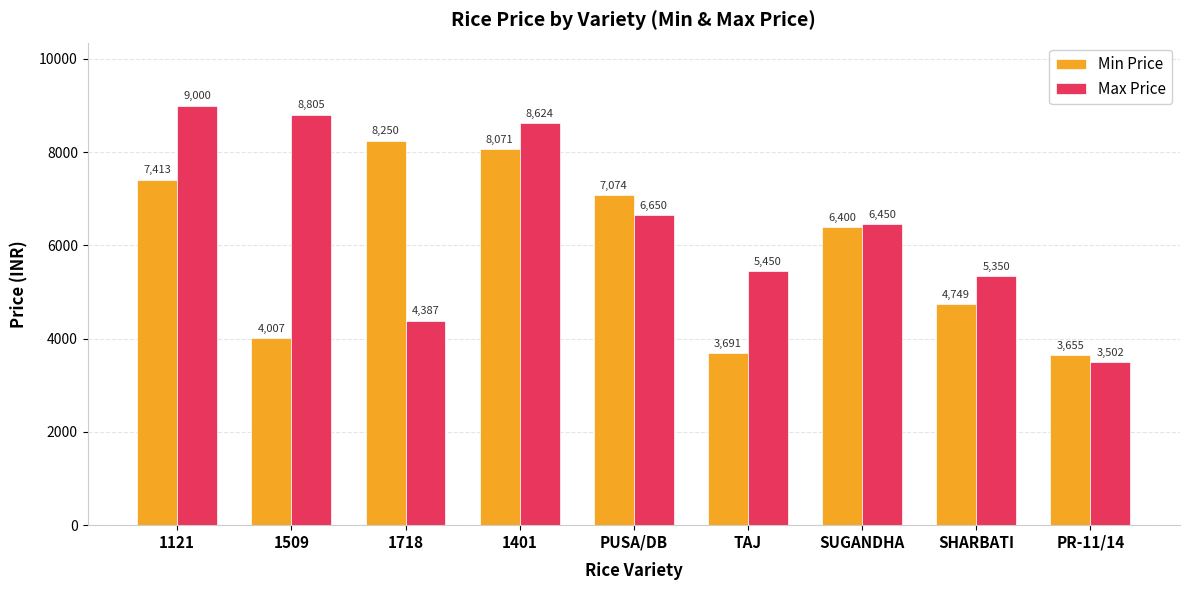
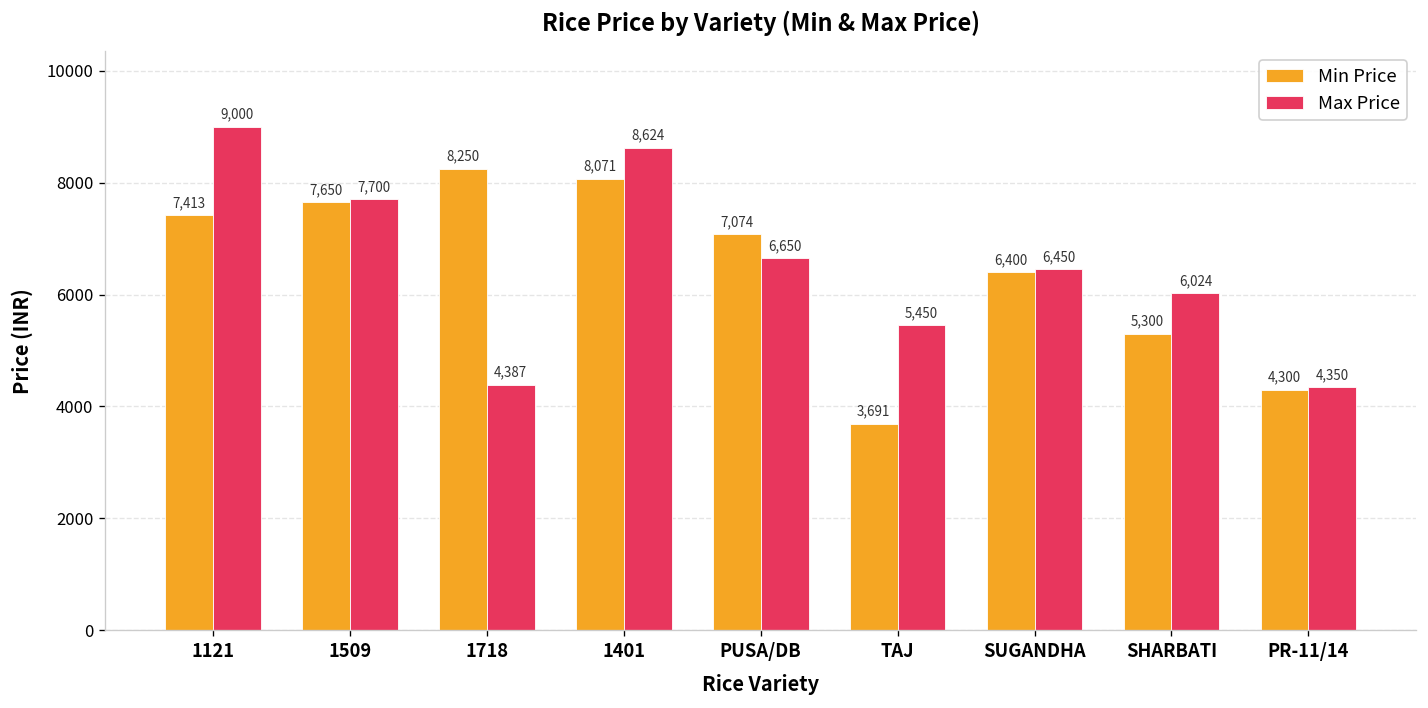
  {
    "Min Price": {
      "1121": "7,413",
-     "1509": "4,007",
+     "1509": "7,650",
      "1718": "8,250",
      "1401": "8,071",
      "PUSA/DB": "7,074",
      "TAJ": "3,691",
      "SUGANDHA": "6,400",
-     "SHARBATI": "4,749",
-     "PR-11/14": "3,655"
+     "SHARBATI": "5,300",
+     "PR-11/14": "4,300"
    },
    "Max Price": {
      "1121": "9,000",
-     "1509": "8,805",
+     "1509": "7,700",
      "1718": "4,387",
      "1401": "8,624",
      "PUSA/DB": "6,650",
      "TAJ": "5,450",
      "SUGANDHA": "6,450",
-     "SHARBATI": "5,350",
-     "PR-11/14": "3,502"
+     "SHARBATI": "6,024",
+     "PR-11/14": "4,350"
    }
  }
